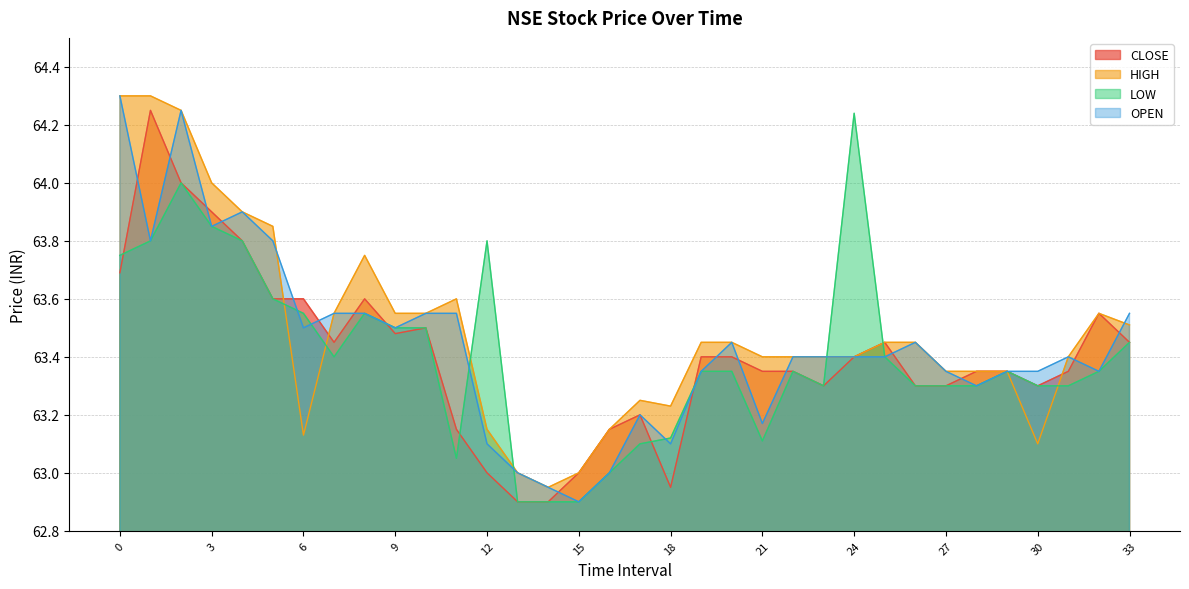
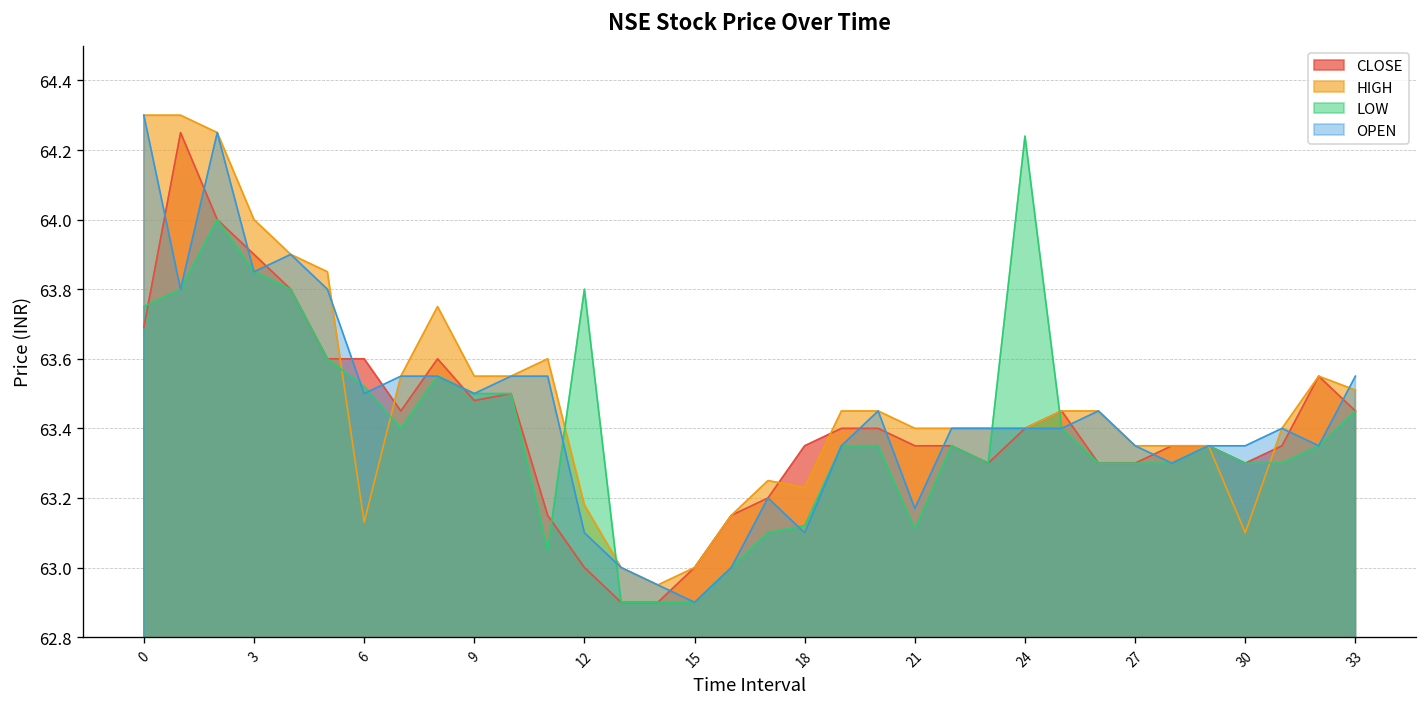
  {
    "CLOSE": {
      "0": 63.69,
      "3": 63.90,
      "6": 63.60,
      "9": 63.48,
      "12": 63.00,
-     "18": 62.95,
+     "18": 63.35,
      "21": 63.35
    },
    "HIGH": {
      "3": 64.00,
      "6": 63.13,
      "9": 63.55,
-     "12": 63.15,
+     "12": 63.18,
      "18": 63.23,
      "21": 63.40,
      "30": 63.10,
      "33": 63.51
    },
    "LOW": {
      "0": 63.75,
-     "6": 63.55,
+     "6": 63.52,
      "12": 63.80,
      "18": 63.12,
      "21": 63.11,
      "24": 64.24
    },
    "OPEN": {
      "6": 63.50,
      "12": 63.10,
      "18": 63.10,
      "21": 63.17,
      "30": 63.35,
      "33": 63.55
    }
  }
